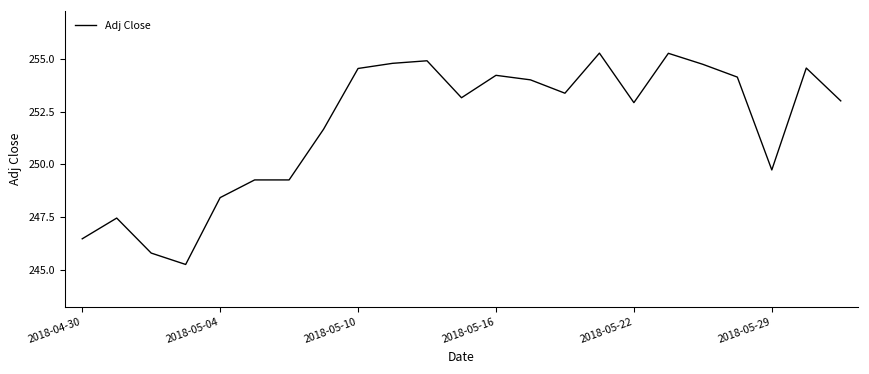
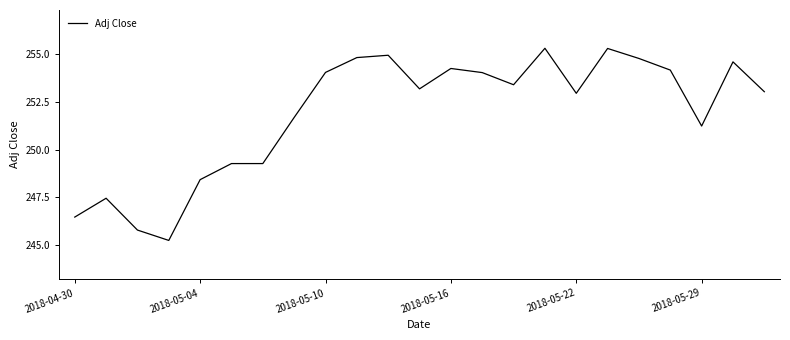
  {
    "2018-04-30": 246.5,
    "2018-05-04": 248.4,
-   "2018-05-10": 254.6,
+   "2018-05-10": 254.0,
    "2018-05-16": 254.2,
    "2018-05-22": 252.9,
-   "2018-05-29": 249.7
+   "2018-05-29": 251.2
  }
